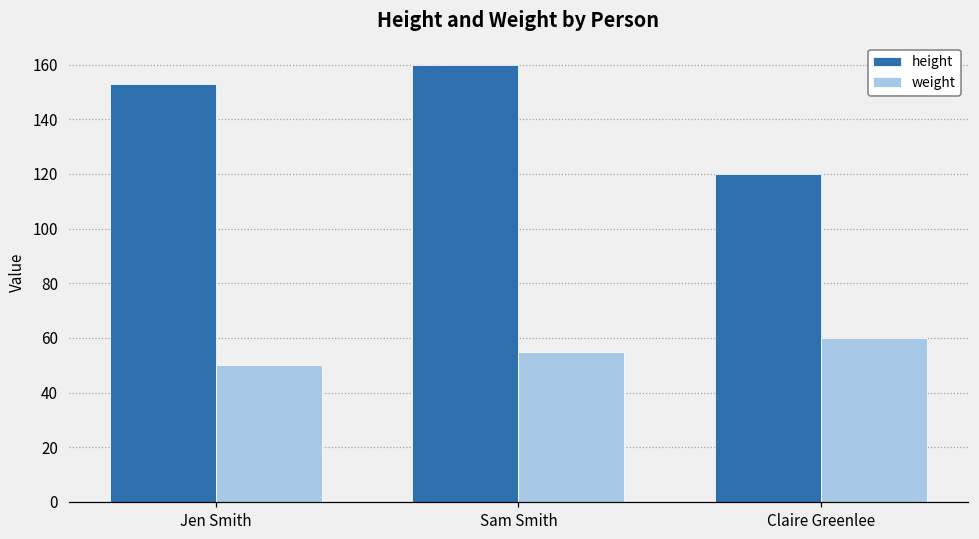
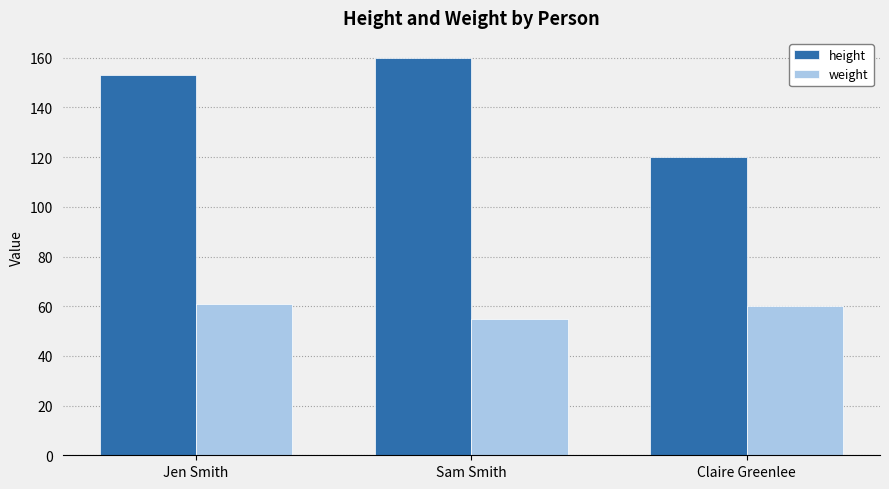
  {
    "height": {
      "Jen Smith": 153,
      "Sam Smith": 160,
      "Claire Greenlee": 120
    },
    "weight": {
-     "Jen Smith": 50,
+     "Jen Smith": 61,
      "Sam Smith": 55,
      "Claire Greenlee": 60
    }
  }
